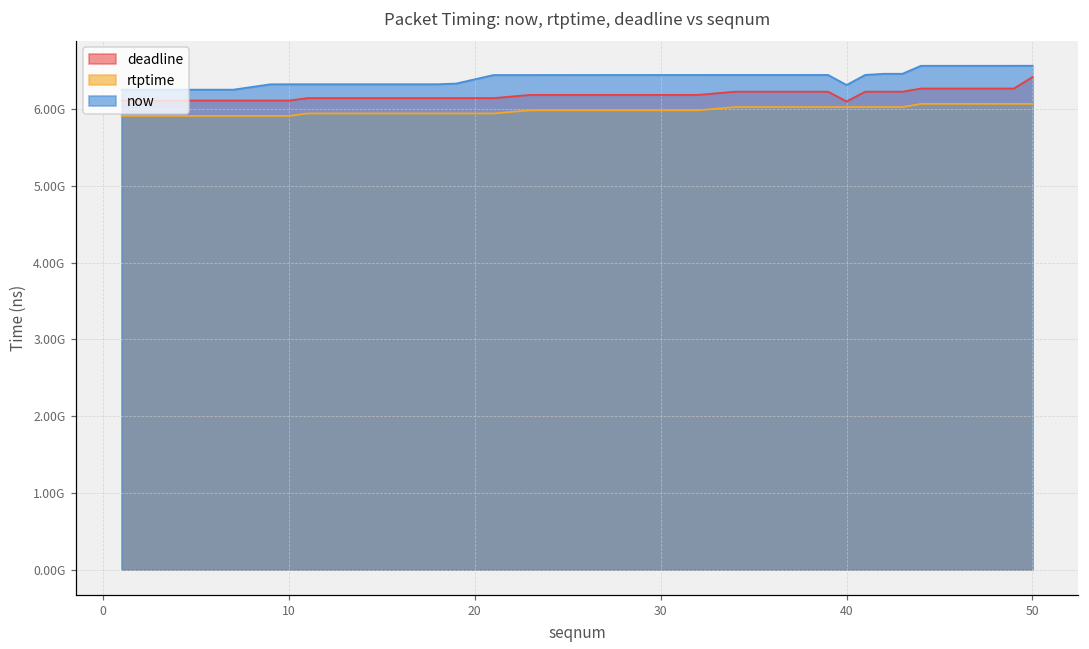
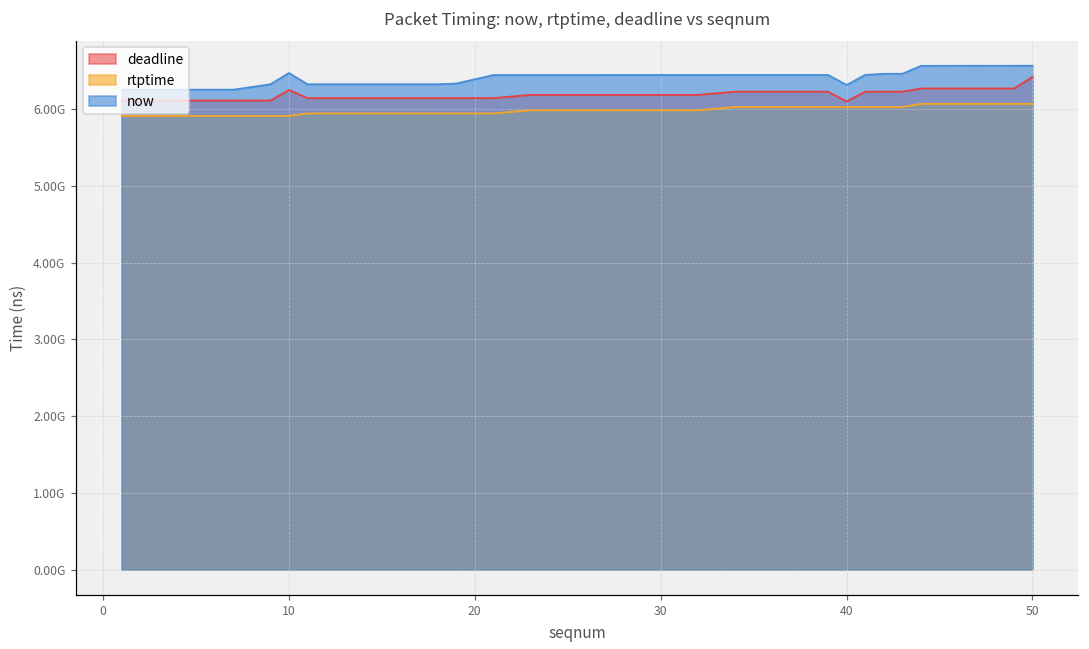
  {
    "deadline": {
-     "10": 6100000000,
+     "10": 6200000000,
      "40": 6100000000,
      "50": 6400000000
    },
    "rtptime": {
      "10": 5900000000,
      "40": 6000000000,
      "50": 6100000000
    },
    "now": {
-     "10": 6300000000,
+     "10": 6500000000,
      "40": 6300000000,
      "50": 6600000000
    }
  }
